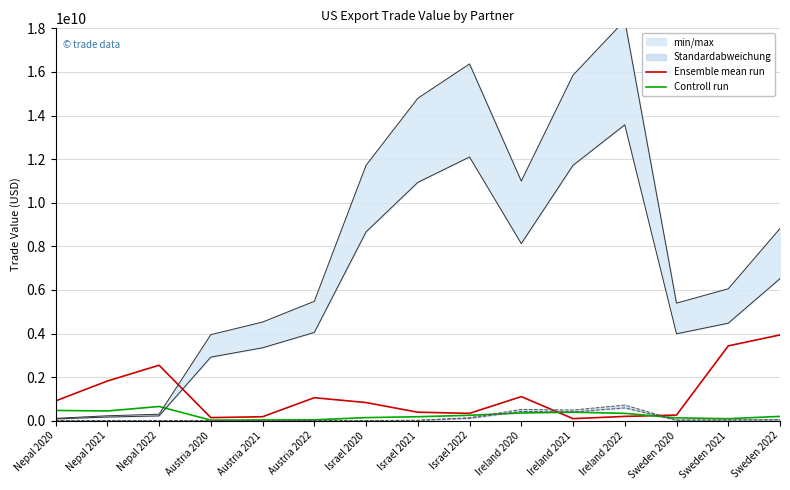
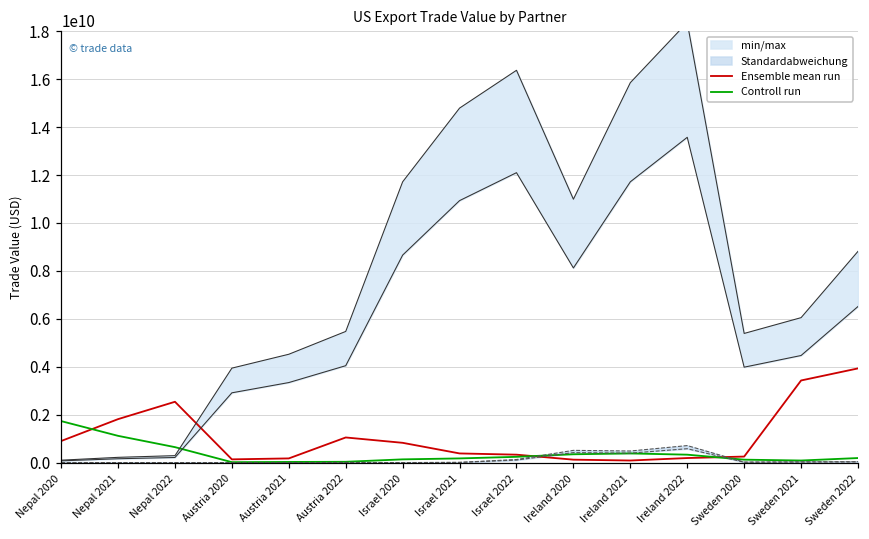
  {
    "Ensemble mean run": {
      "Nepal 2020": 900000000,
      "Nepal 2021": 1800000000,
      "Nepal 2022": 2500000000,
      "Austria 2020": 100000000,
      "Austria 2021": 200000000,
      "Austria 2022": 1100000000,
      "Israel 2020": 800000000,
      "Israel 2021": 400000000,
-     "Ireland 2020": 1100000000,
+     "Ireland 2020": 100000000,
      "Ireland 2021": 100000000,
      "Ireland 2022": 200000000,
      "Sweden 2020": 300000000,
      "Sweden 2021": 3400000000,
      "Sweden 2022": 3900000000
    },
    "Controll run": {
-     "Nepal 2020": 500000000,
-     "Nepal 2021": 400000000,
+     "Nepal 2020": 1700000000,
+     "Nepal 2021": 1100000000,
      "Nepal 2022": 700000000,
      "Israel 2020": 100000000,
      "Israel 2021": 200000000,
      "Ireland 2022": 300000000,
      "Sweden 2022": 200000000
    }
  }
